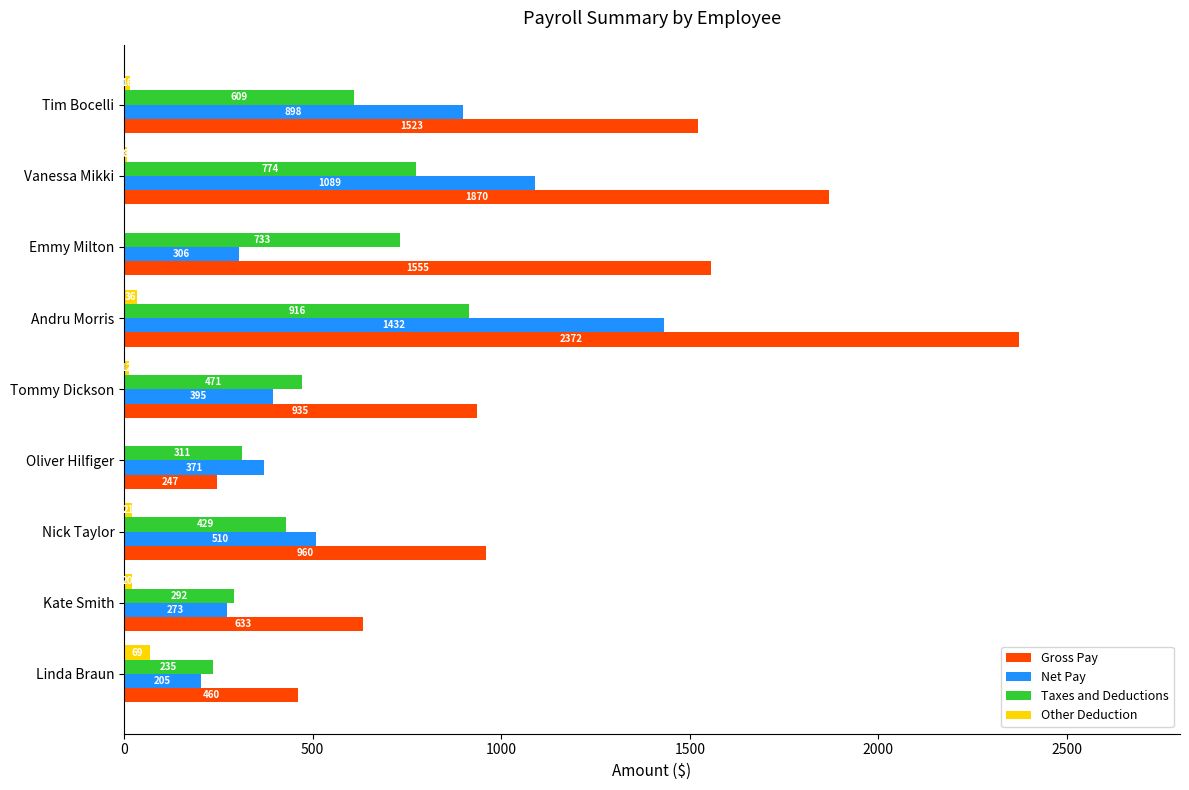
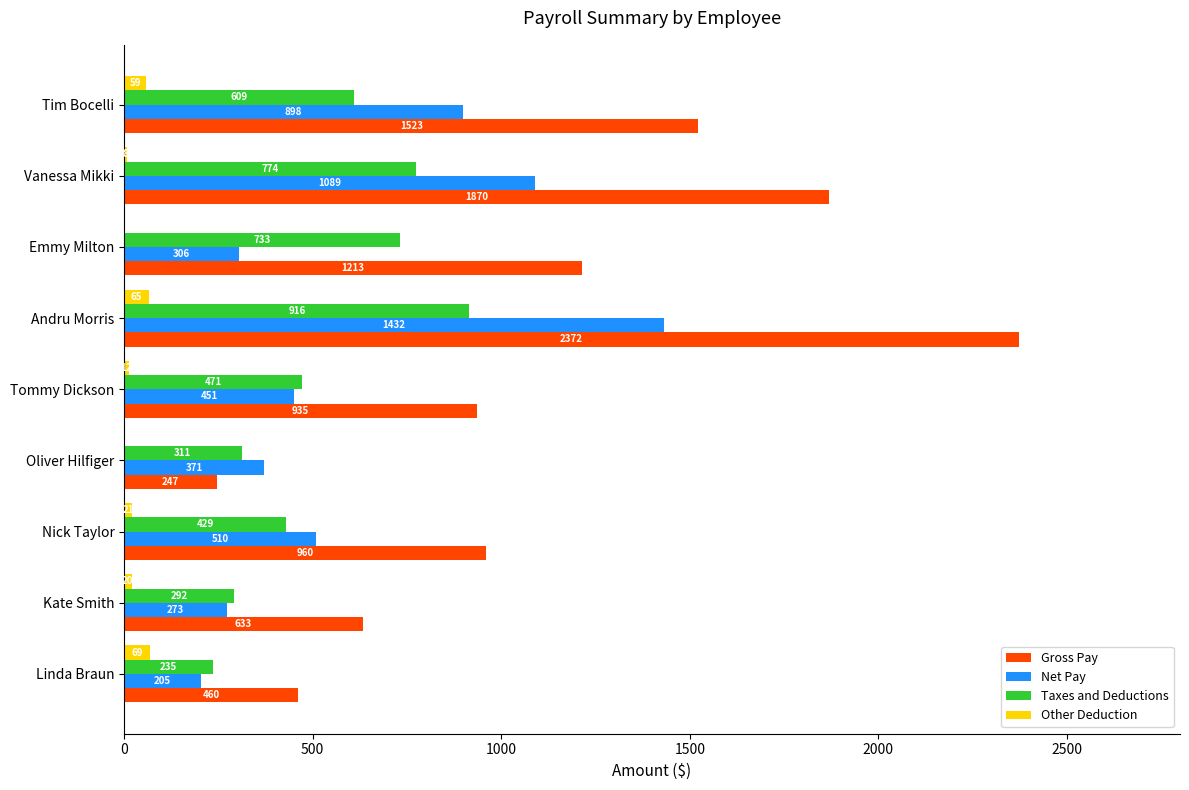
  {
    "Gross Pay": {
      "Tim Bocelli": 1523,
      "Vanessa Mikki": 1870,
-     "Emmy Milton": 1555,
+     "Emmy Milton": 1213,
      "Andru Morris": 2372,
      "Tommy Dickson": 935,
      "Oliver Hilfiger": 247,
      "Nick Taylor": 960,
      "Kate Smith": 633,
      "Linda Braun": 460
    },
    "Net Pay": {
      "Tim Bocelli": 898,
      "Vanessa Mikki": 1089,
      "Emmy Milton": 306,
      "Andru Morris": 1432,
-     "Tommy Dickson": 395,
+     "Tommy Dickson": 451,
      "Oliver Hilfiger": 371,
      "Nick Taylor": 510,
      "Kate Smith": 273,
      "Linda Braun": 205
    },
    "Taxes and Deductions": {
      "Tim Bocelli": 609,
      "Vanessa Mikki": 774,
      "Emmy Milton": 733,
      "Andru Morris": 916,
      "Tommy Dickson": 471,
      "Oliver Hilfiger": 311,
      "Nick Taylor": 429,
      "Kate Smith": 292,
      "Linda Braun": 235
    },
    "Other Deduction": {
-     "Tim Bocelli": 20,
-     "Andru Morris": 36,
+     "Tim Bocelli": 60,
+     "Andru Morris": 65,
      "Nick Taylor": 21,
      "Kate Smith": 20,
      "Linda Braun": 69
    }
  }
